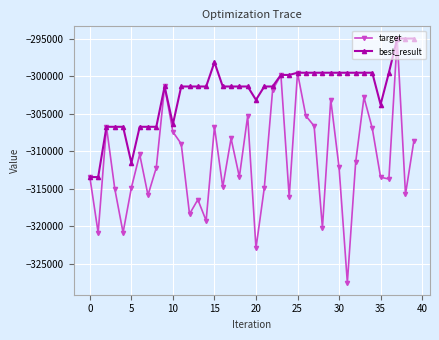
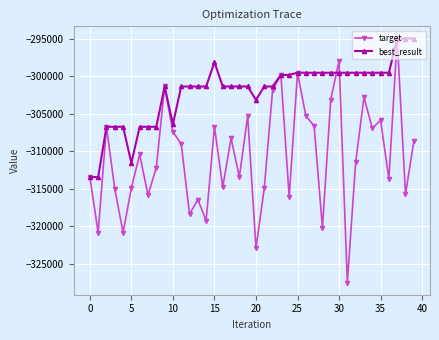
  {
    "target": {
      "5": -315000,
      "10": -307000,
      "15": -307000,
      "20": -323000,
-     "30": -312000,
-     "35": -313000
+     "30": -298000,
+     "35": -306000
    },
    "best_result": {
      "5": -312000,
      "10": -306000,
      "15": -298000,
      "20": -303000,
      "30": -300000,
-     "35": -304000
+     "35": -300000
    }
  }
